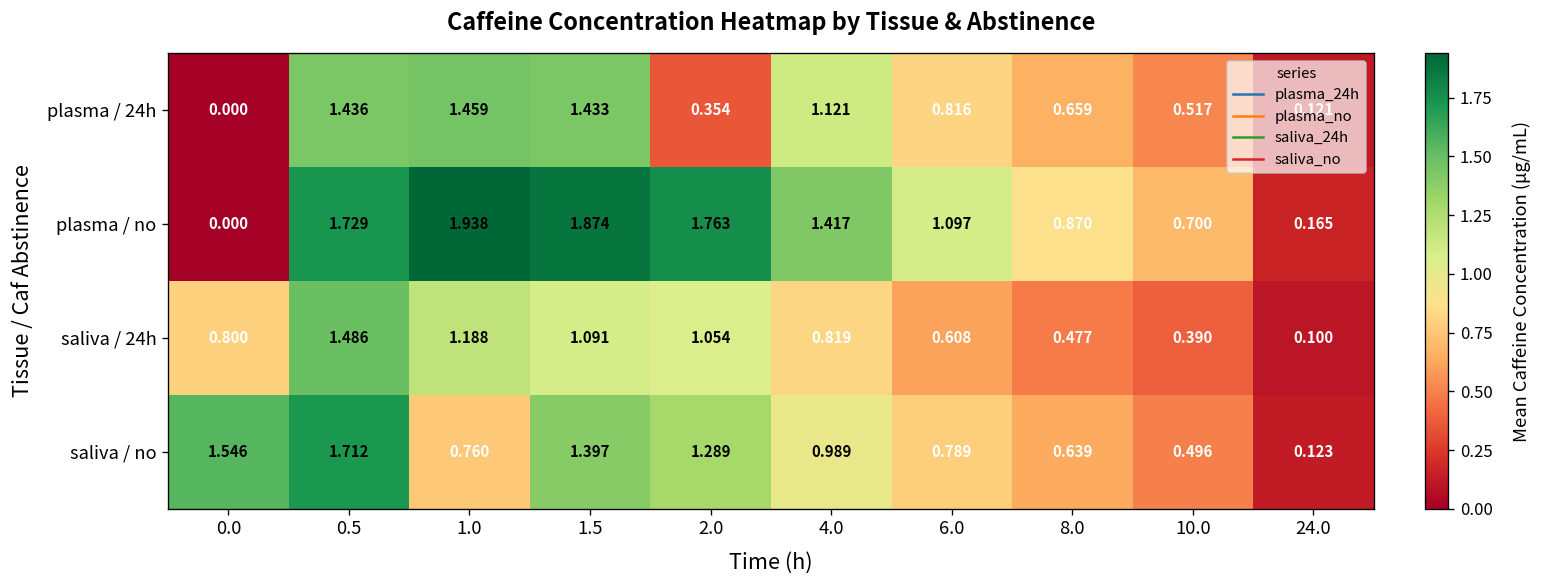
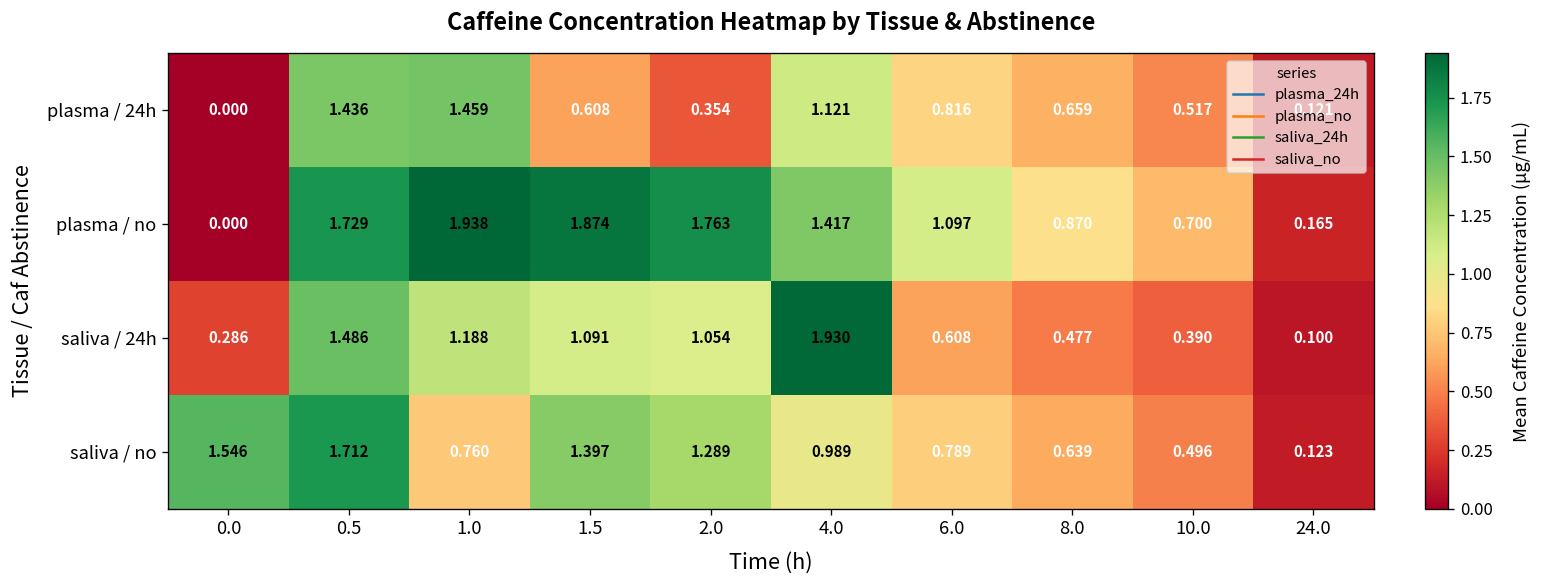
  {
    "plasma / 24h": {
      "0.0": 0.000,
      "0.5": 1.436,
      "1.0": 1.459,
-     "1.5": 1.433,
+     "1.5": 0.608,
      "2.0": 0.354,
      "4.0": 1.121,
      "6.0": 0.816,
      "8.0": 0.659,
      "10.0": 0.517
    },
    "plasma / no": {
      "0.0": 0.000,
      "0.5": 1.729,
      "1.0": 1.938,
      "1.5": 1.874,
      "2.0": 1.763,
      "4.0": 1.417,
      "6.0": 1.097,
      "8.0": 0.870,
      "10.0": 0.700,
      "24.0": 0.165
    },
    "saliva / 24h": {
-     "0.0": 0.800,
+     "0.0": 0.286,
      "0.5": 1.486,
      "1.0": 1.188,
      "1.5": 1.091,
      "2.0": 1.054,
-     "4.0": 0.819,
+     "4.0": 1.930,
      "6.0": 0.608,
      "8.0": 0.477,
      "10.0": 0.390,
      "24.0": 0.100
    },
    "saliva / no": {
      "0.0": 1.546,
      "0.5": 1.712,
      "1.0": 0.760,
      "1.5": 1.397,
      "2.0": 1.289,
      "4.0": 0.989,
      "6.0": 0.789,
      "8.0": 0.639,
      "10.0": 0.496,
      "24.0": 0.123
    }
  }
